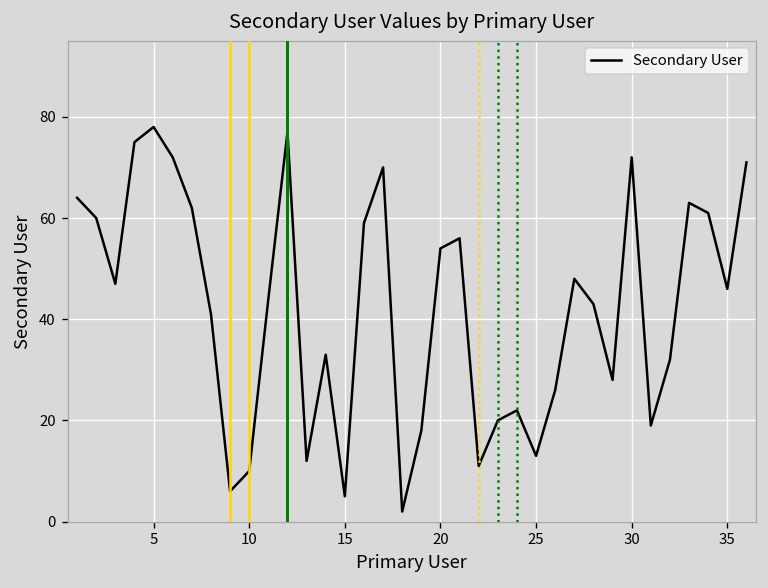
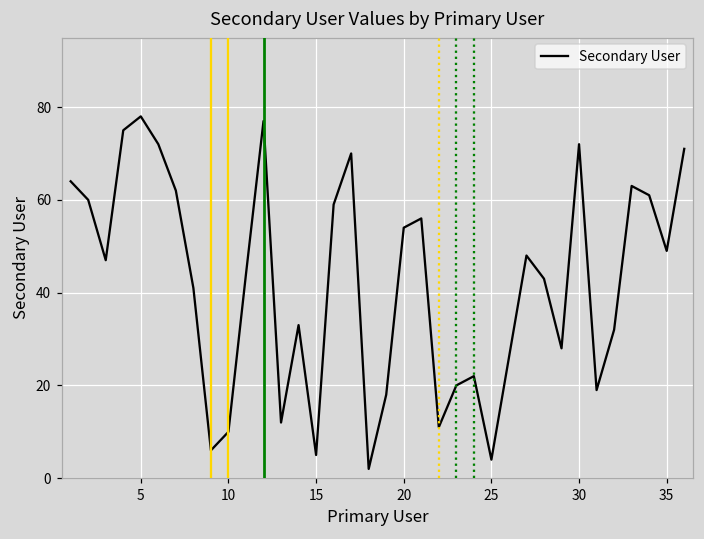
  {
    "5": 78,
    "10": 10,
    "15": 5,
    "20": 54,
-   "25": 13,
+   "25": 4,
    "30": 72,
-   "35": 46
+   "35": 49
  }
